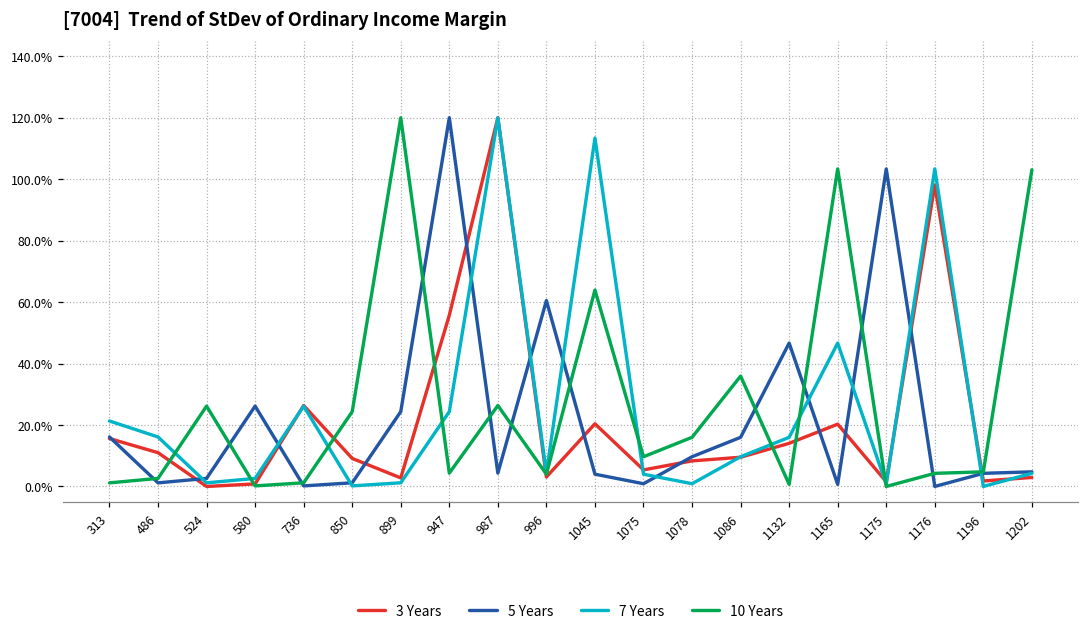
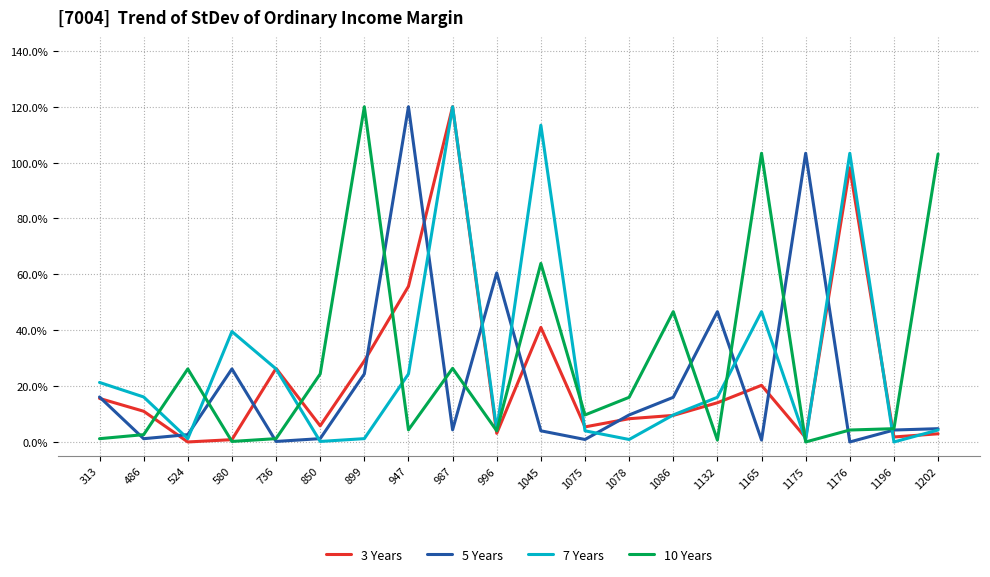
  {
    "3 Years": {
      "486": "11%",
      "524": "0%",
-     "850": "9%",
-     "899": "3%",
+     "850": "6%",
+     "899": "29%",
      "947": "56%",
-     "1045": "20%",
+     "1045": "41%",
      "1075": "5%",
      "1078": "8%",
      "1132": "14%",
      "1165": "20%",
      "1176": "98%",
      "1196": "2%",
      "1202": "3%"
    },
    "5 Years": {
      "486": "1%",
      "524": "3%",
      "580": "26%",
      "736": "0%",
      "850": "1%",
      "899": "24%",
      "947": "120%",
      "987": "4%",
      "996": "61%",
      "1045": "4%",
      "1075": "1%",
      "1078": "10%",
      "1086": "16%",
      "1132": "47%",
      "1165": "1%",
      "1175": "103%",
      "1176": "0%"
    },
    "7 Years": {
      "313": "21%",
      "486": "16%",
      "524": "1%",
-     "580": "3%",
+     "580": "40%",
      "850": "0%",
      "899": "1%",
      "947": "24%",
      "1045": "113%",
      "1075": "4%",
      "1078": "1%",
      "1132": "16%",
      "1165": "47%",
      "1176": "103%",
      "1196": "0%"
    },
    "10 Years": {
      "313": "1%",
      "486": "3%",
      "524": "26%",
      "736": "1%",
      "850": "24%",
      "899": "120%",
      "947": "4%",
      "987": "26%",
      "1045": "64%",
      "1075": "10%",
      "1078": "16%",
-     "1086": "36%",
+     "1086": "47%",
      "1132": "1%",
      "1165": "103%",
      "1176": "4%",
      "1202": "103%"
    }
  }
